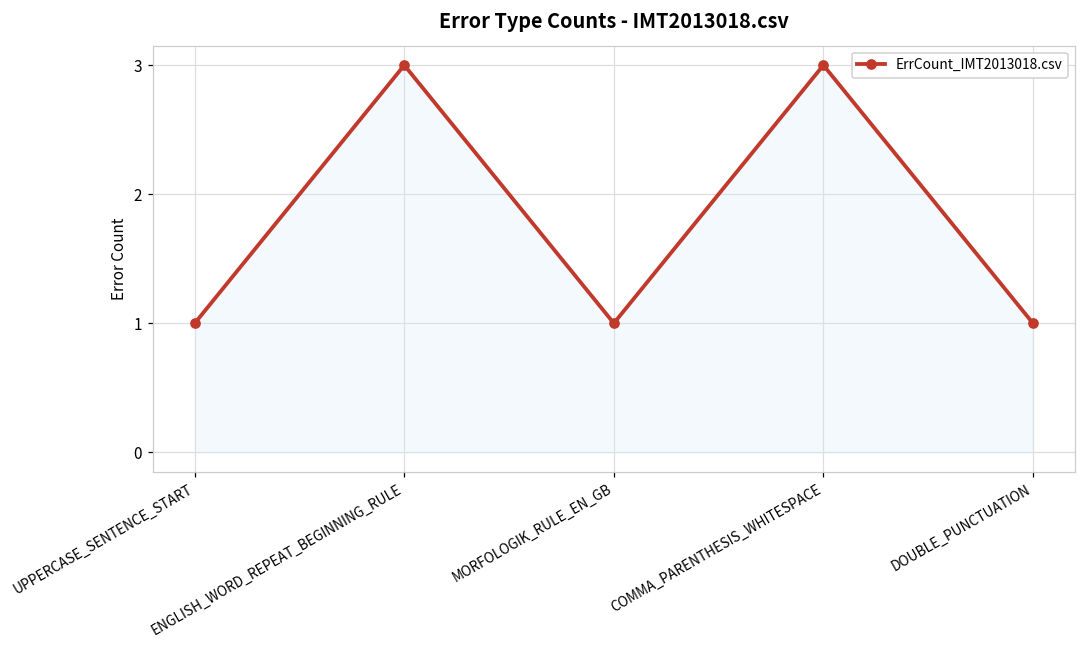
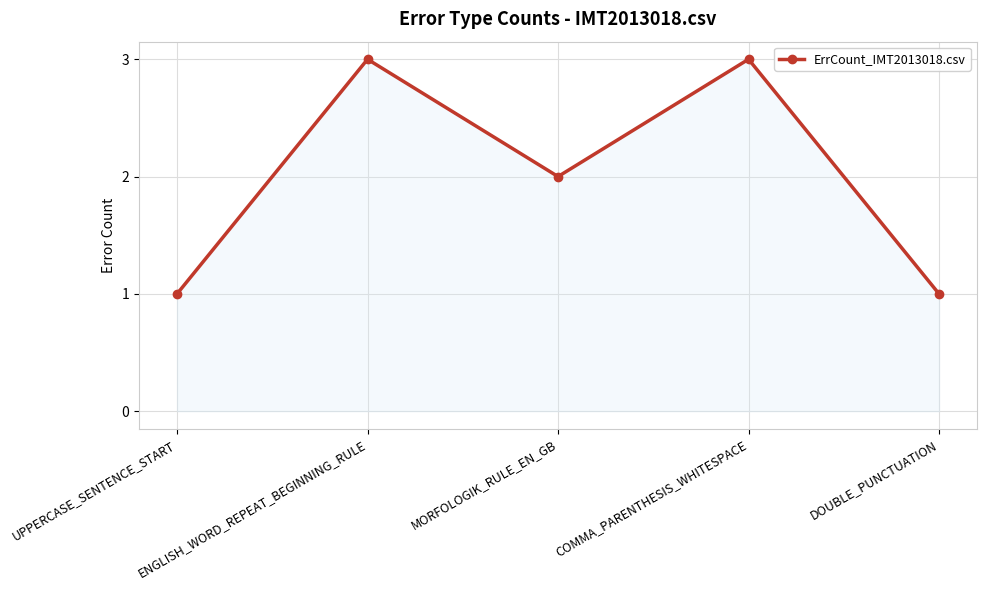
  {
    "UPPERCASE_SENTENCE_START": 1,
    "ENGLISH_WORD_REPEAT_BEGINNING_RULE": 3,
-   "MORFOLOGIK_RULE_EN_GB": 1,
+   "MORFOLOGIK_RULE_EN_GB": 2,
    "COMMA_PARENTHESIS_WHITESPACE": 3,
    "DOUBLE_PUNCTUATION": 1
  }
